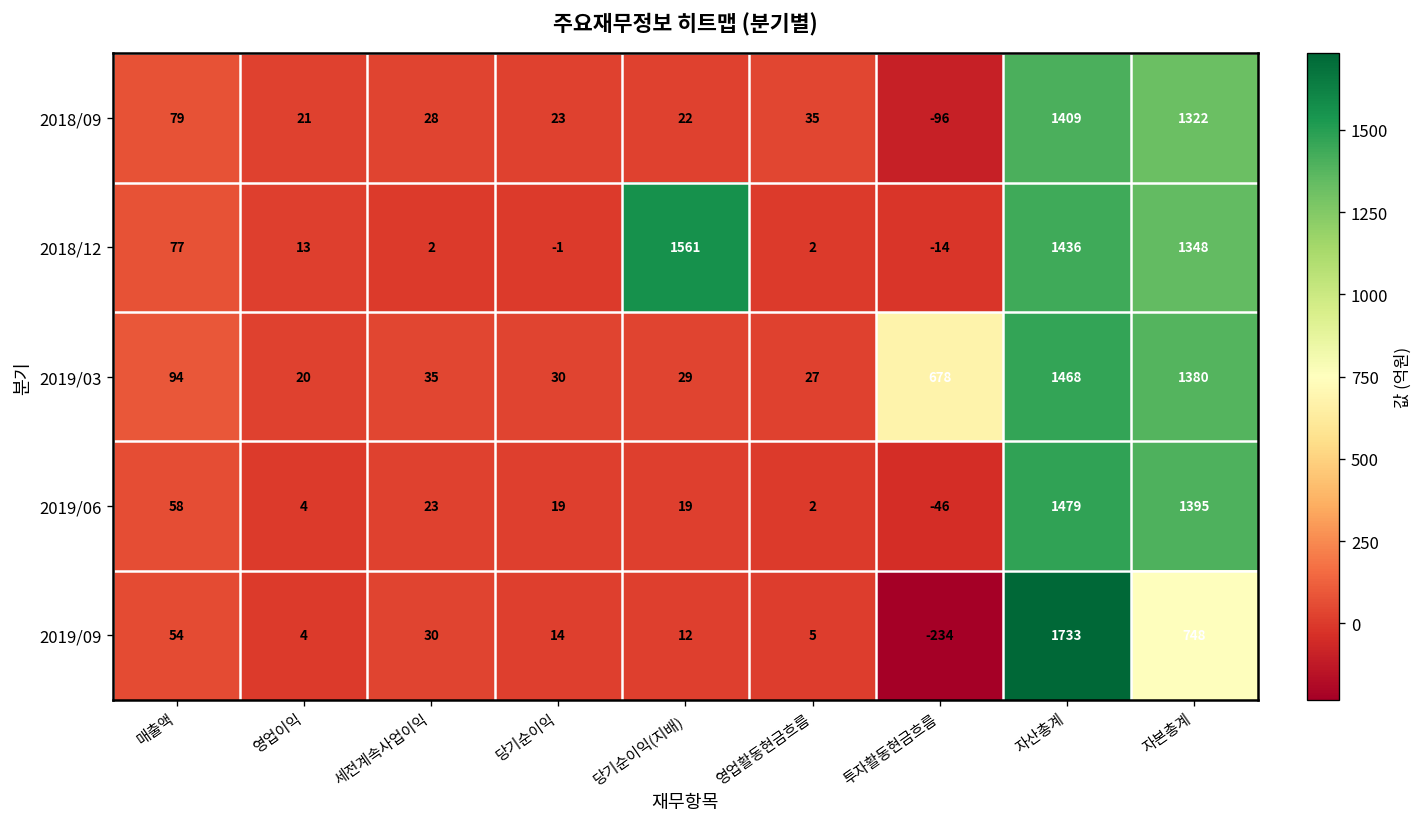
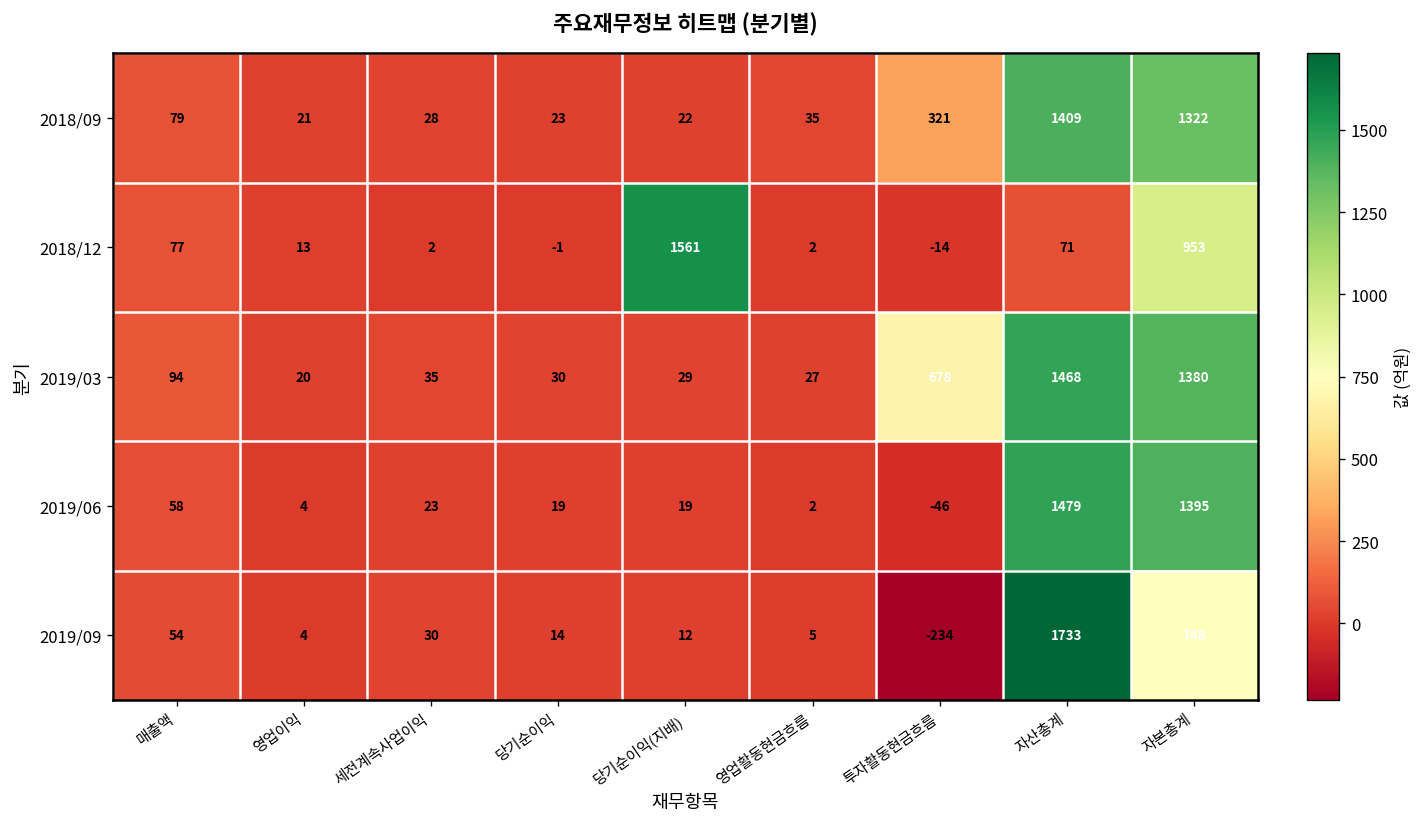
  {
    "2018/09": {
      "매출액": 79,
      "영업이익": 21,
      "세전계속사업이익": 28,
      "당기순이익": 23,
      "당기순이익(지배)": 22,
      "영업활동현금흐름": 35,
-     "투자활동현금흐름": -96,
+     "투자활동현금흐름": 321,
      "자산총계": 1409,
      "자본총계": 1322
    },
    "2018/12": {
      "매출액": 77,
      "영업이익": 13,
      "세전계속사업이익": 2,
      "당기순이익": -1,
      "당기순이익(지배)": 1561,
      "영업활동현금흐름": 2,
      "투자활동현금흐름": -14,
-     "자산총계": 1436,
-     "자본총계": 1348
+     "자산총계": 71,
+     "자본총계": 953
    },
    "2019/03": {
      "매출액": 94,
      "영업이익": 20,
      "세전계속사업이익": 35,
      "당기순이익": 30,
      "당기순이익(지배)": 29,
      "영업활동현금흐름": 27,
      "투자활동현금흐름": 678,
      "자산총계": 1468,
      "자본총계": 1380
    },
    "2019/06": {
      "매출액": 58,
      "영업이익": 4,
      "세전계속사업이익": 23,
      "당기순이익": 19,
      "당기순이익(지배)": 19,
      "영업활동현금흐름": 2,
      "투자활동현금흐름": -46,
      "자산총계": 1479,
      "자본총계": 1395
    },
    "2019/09": {
      "매출액": 54,
      "영업이익": 4,
      "세전계속사업이익": 30,
      "당기순이익": 14,
      "당기순이익(지배)": 12,
      "영업활동현금흐름": 5,
      "투자활동현금흐름": -234,
      "자산총계": 1733,
      "자본총계": 748
    }
  }
